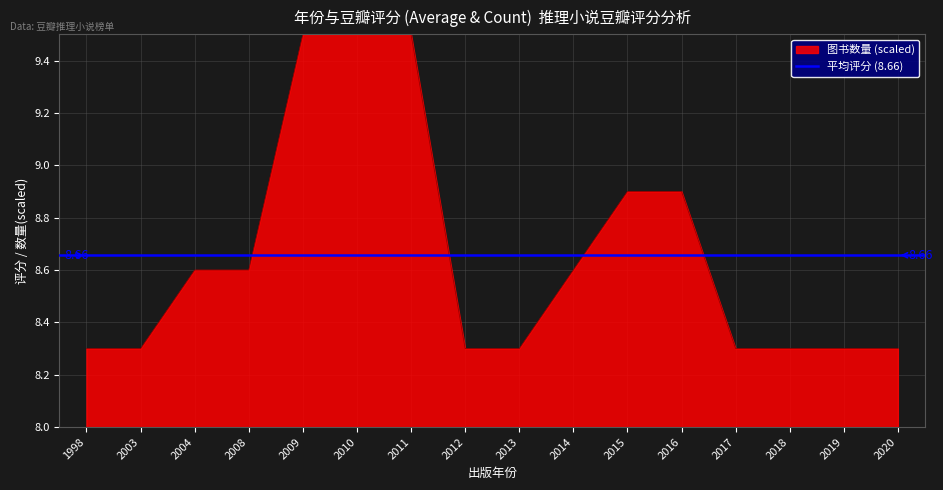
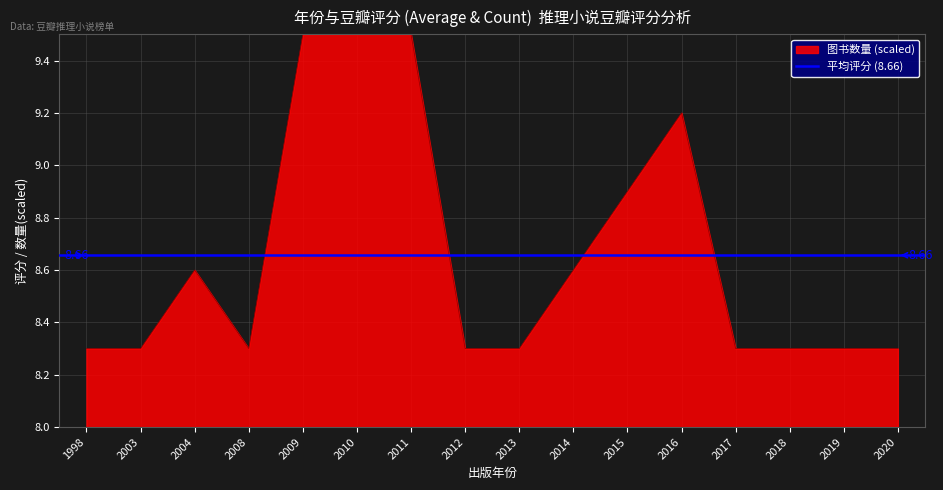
  {
    "1998": 8.30,
    "2003": 8.30,
    "2004": 8.60,
-   "2008": 8.60,
+   "2008": 8.30,
    "2009": 9.50,
    "2010": 9.50,
    "2011": 9.50,
    "2012": 8.30,
    "2013": 8.30,
    "2014": 8.60,
    "2015": 8.90,
-   "2016": 8.90,
+   "2016": 9.20,
    "2017": 8.30,
    "2018": 8.30,
    "2019": 8.30,
    "2020": 8.30
  }
